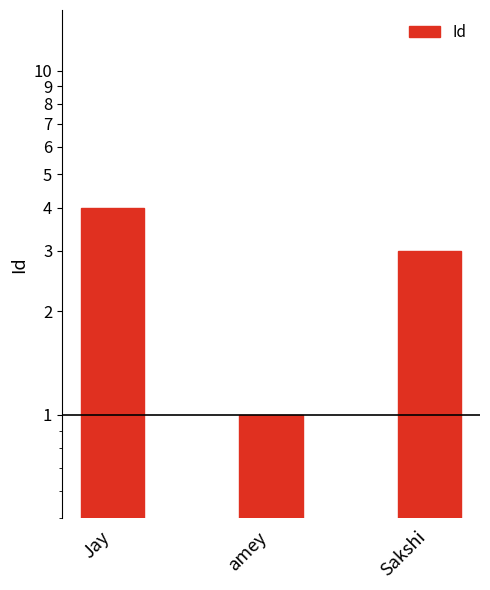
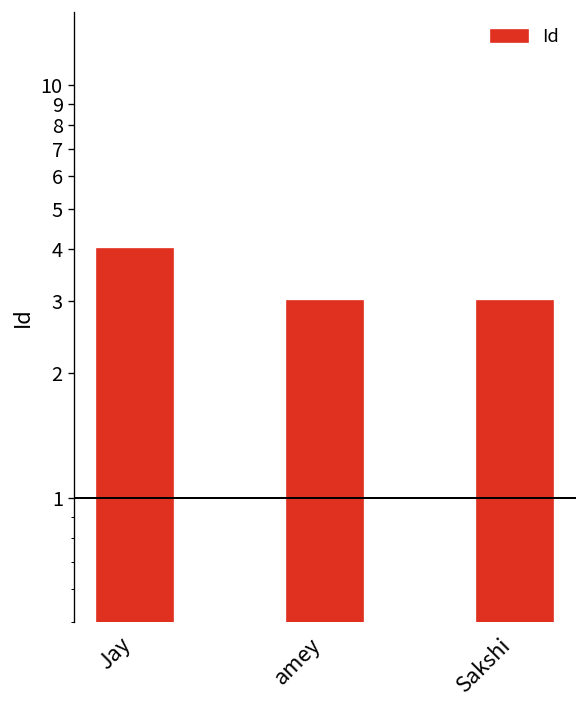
  {
    "Jay": 4,
-   "amey": 1,
+   "amey": 3,
    "Sakshi": 3
  }
